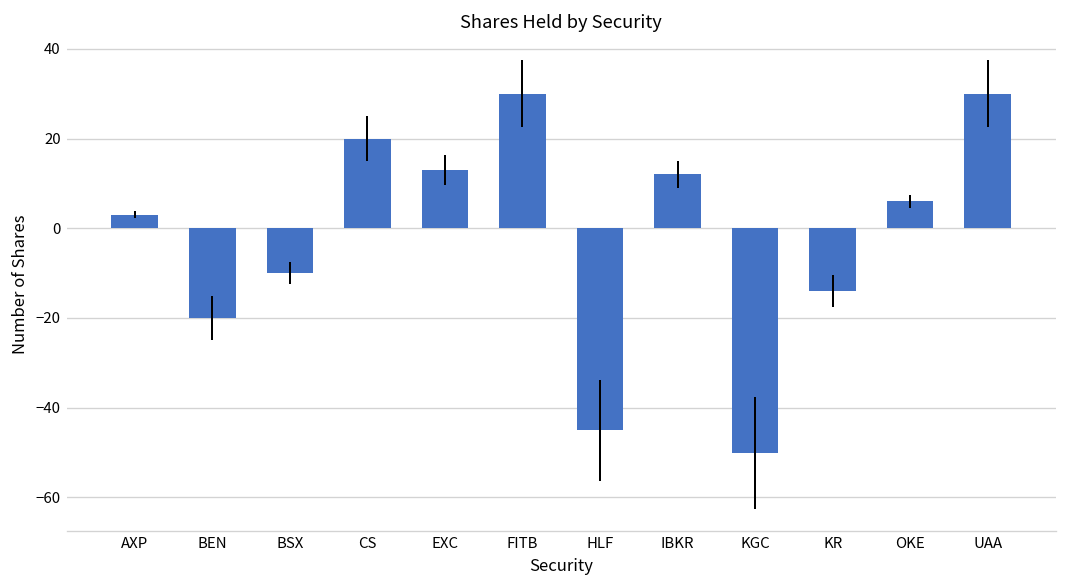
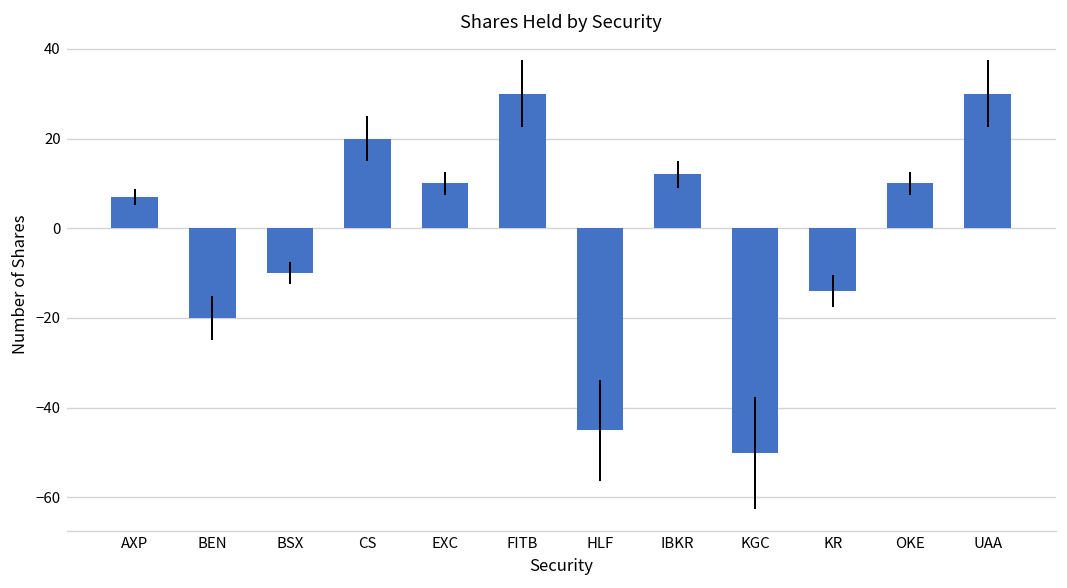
  {
-   "AXP": 3,
+   "AXP": 7,
    "BEN": -20,
    "BSX": -10,
    "CS": 20,
-   "EXC": 13,
+   "EXC": 10,
    "FITB": 30,
    "HLF": -45,
    "IBKR": 12,
    "KGC": -50,
    "KR": -14,
-   "OKE": 6,
+   "OKE": 10,
    "UAA": 30
  }
